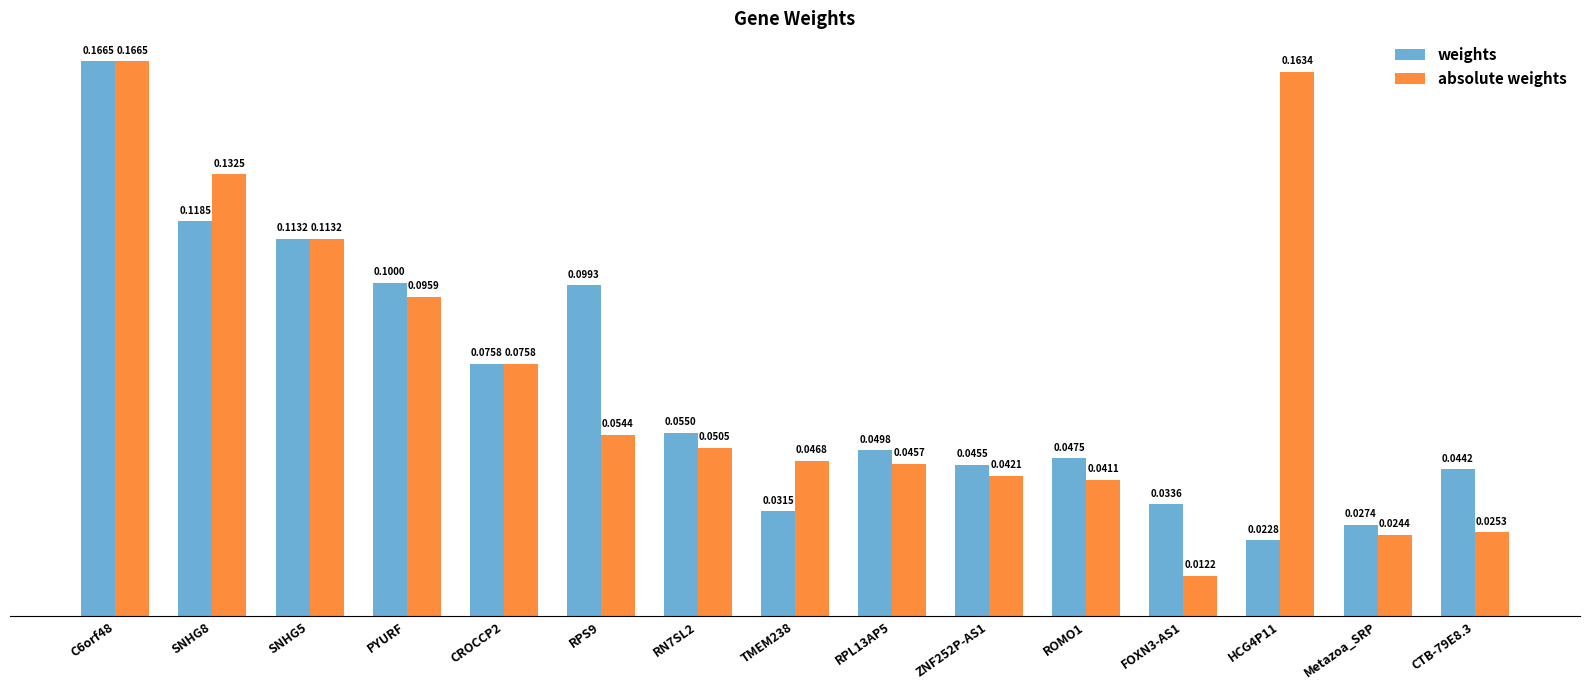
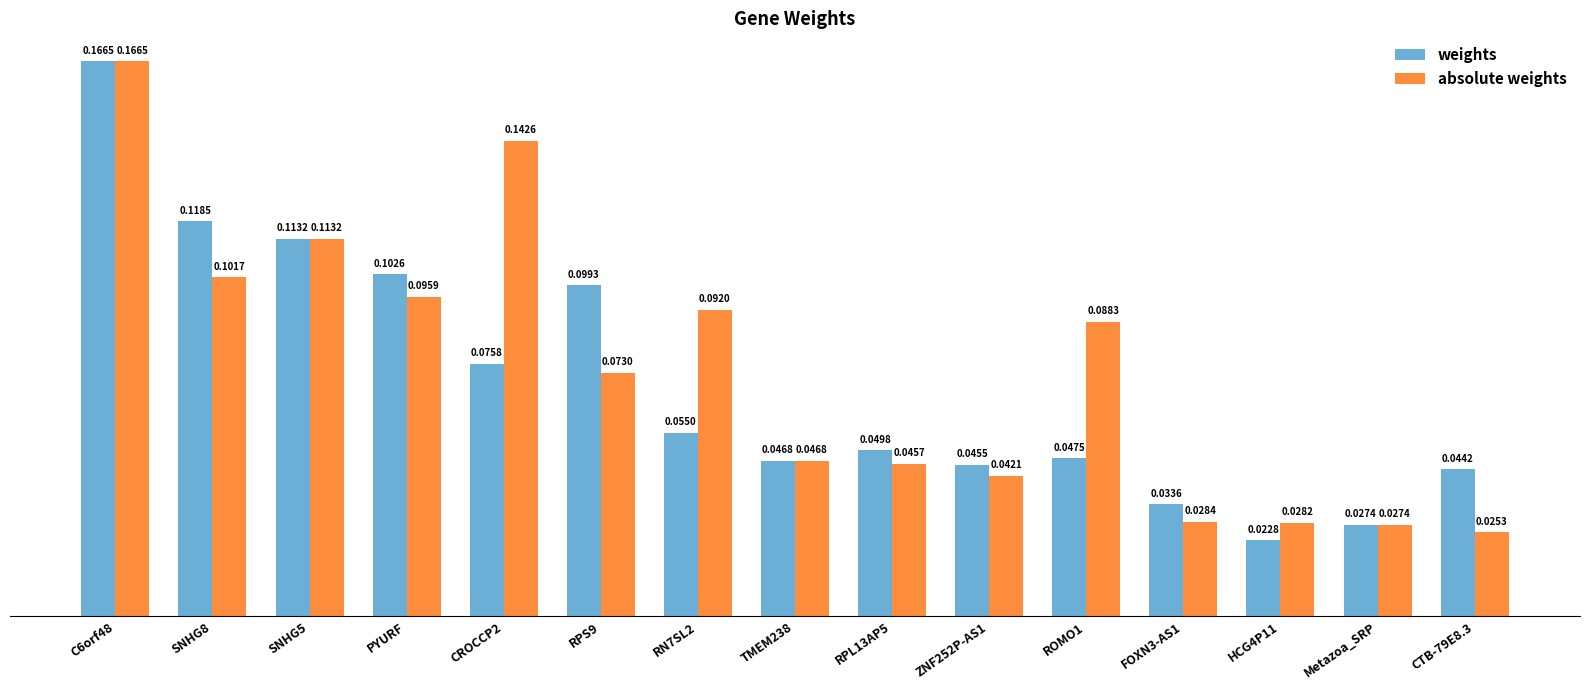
  {
    "weights": {
      "C6orf48": 0.1665,
      "SNHG8": 0.1185,
      "SNHG5": 0.1132,
-     "PYURF": 0.1000,
+     "PYURF": 0.1026,
      "CROCCP2": 0.0758,
      "RPS9": 0.0993,
      "RN7SL2": 0.0550,
-     "TMEM238": 0.0315,
+     "TMEM238": 0.0468,
      "RPL13AP5": 0.0498,
      "ZNF252P-AS1": 0.0455,
      "ROMO1": 0.0475,
      "FOXN3-AS1": 0.0336,
      "HCG4P11": 0.0228,
      "Metazoa_SRP": 0.0274,
      "CTB-79E8.3": 0.0442
    },
    "absolute weights": {
      "C6orf48": 0.1665,
-     "SNHG8": 0.1325,
+     "SNHG8": 0.1017,
      "SNHG5": 0.1132,
      "PYURF": 0.0959,
-     "CROCCP2": 0.0758,
-     "RPS9": 0.0544,
-     "RN7SL2": 0.0505,
+     "CROCCP2": 0.1426,
+     "RPS9": 0.0730,
+     "RN7SL2": 0.0920,
      "TMEM238": 0.0468,
      "RPL13AP5": 0.0457,
      "ZNF252P-AS1": 0.0421,
-     "ROMO1": 0.0411,
-     "FOXN3-AS1": 0.0122,
-     "HCG4P11": 0.1634,
-     "Metazoa_SRP": 0.0244,
+     "ROMO1": 0.0883,
+     "FOXN3-AS1": 0.0284,
+     "HCG4P11": 0.0282,
+     "Metazoa_SRP": 0.0274,
      "CTB-79E8.3": 0.0253
    }
  }
